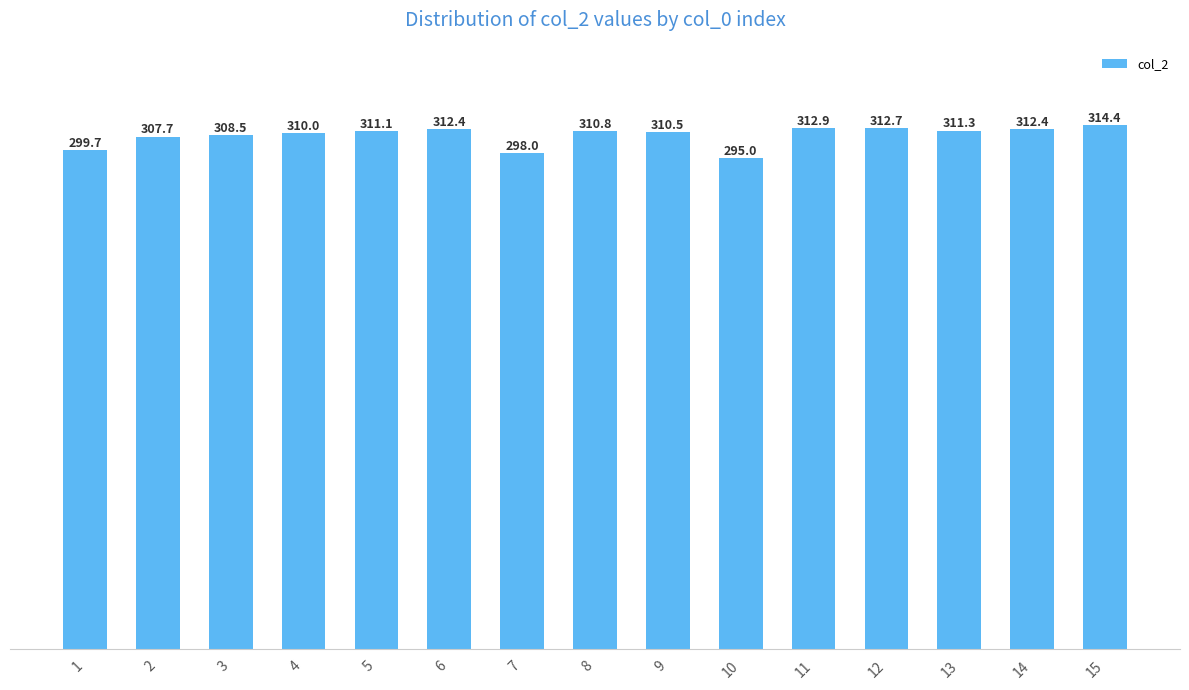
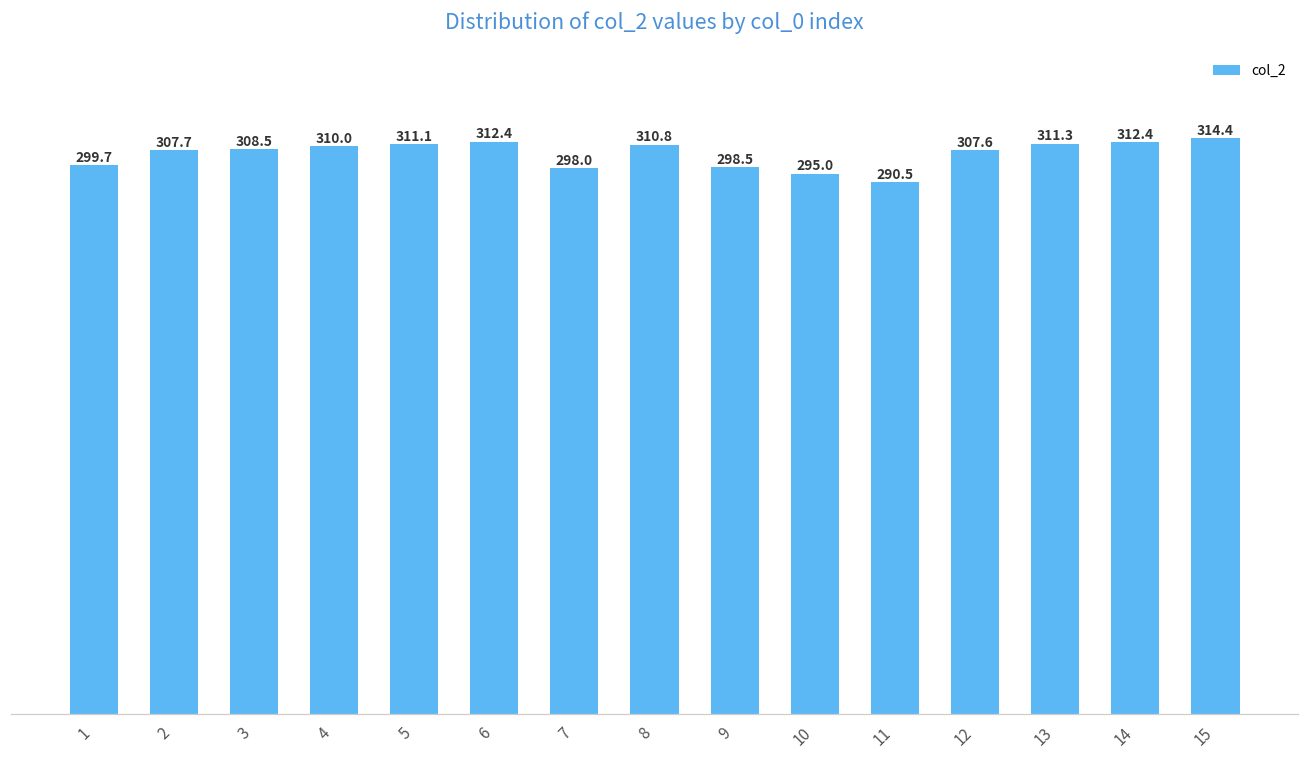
  {
    "1": 299.7,
    "2": 307.7,
    "3": 308.5,
    "4": 310.0,
    "5": 311.1,
    "6": 312.4,
    "7": 298.0,
    "8": 310.8,
-   "9": 310.5,
+   "9": 298.5,
    "10": 295.0,
-   "11": 312.9,
-   "12": 312.7,
+   "11": 290.5,
+   "12": 307.6,
    "13": 311.3,
    "14": 312.4,
    "15": 314.4
  }
